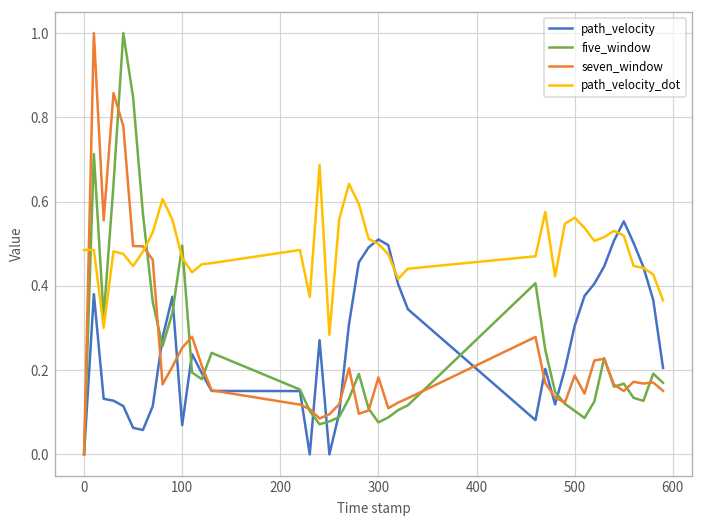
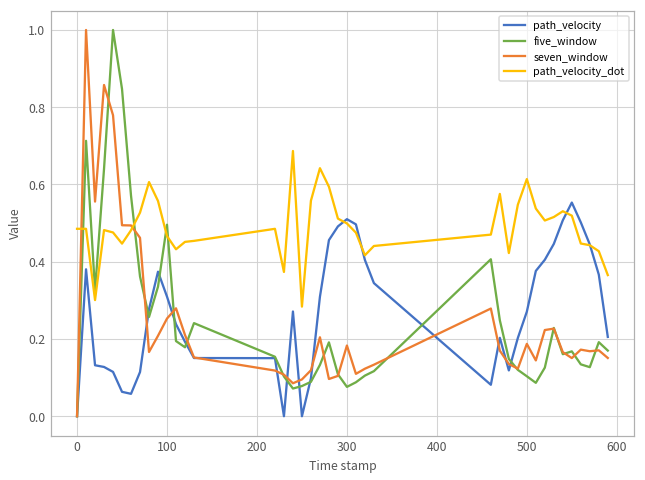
  {
    "path_velocity": {
-     "100": 0.07,
+     "100": 0.31,
      "300": 0.51,
-     "500": 0.31
+     "500": 0.27
    },
    "five_window": {
      "100": 0.50,
      "300": 0.08,
      "500": 0.10
    },
    "seven_window": {
      "100": 0.25,
      "300": 0.18,
      "500": 0.19
    },
    "path_velocity_dot": {
      "0": 0.49,
      "100": 0.47,
      "300": 0.50,
-     "500": 0.56
+     "500": 0.61
    }
  }
